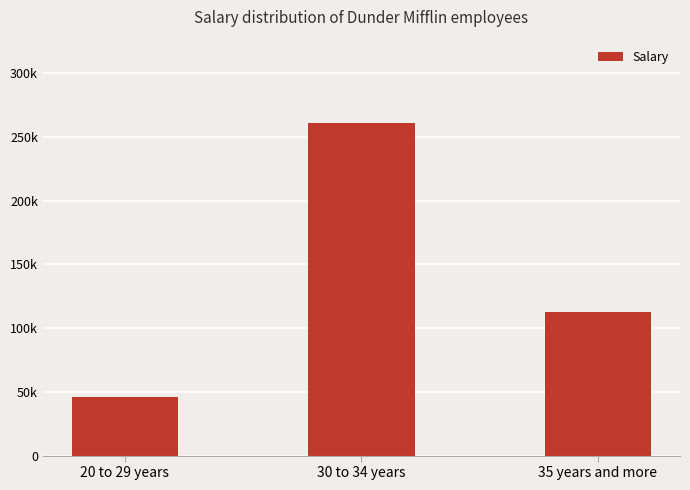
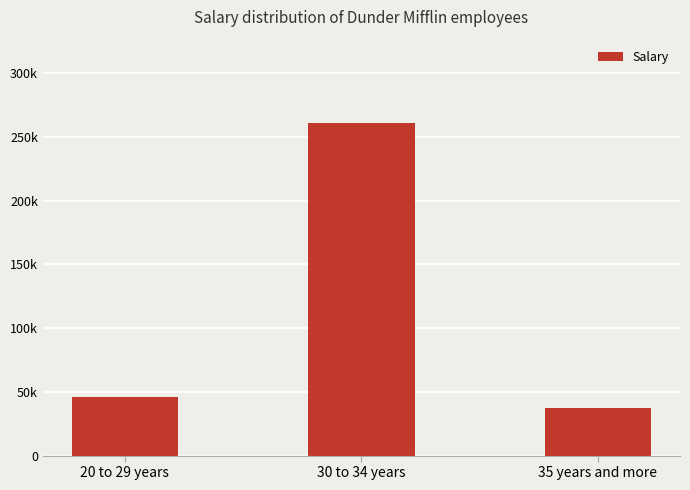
  {
    "20 to 29 years": 46000,
    "30 to 34 years": 261000,
-   "35 years and more": 113000
+   "35 years and more": 38000
  }
